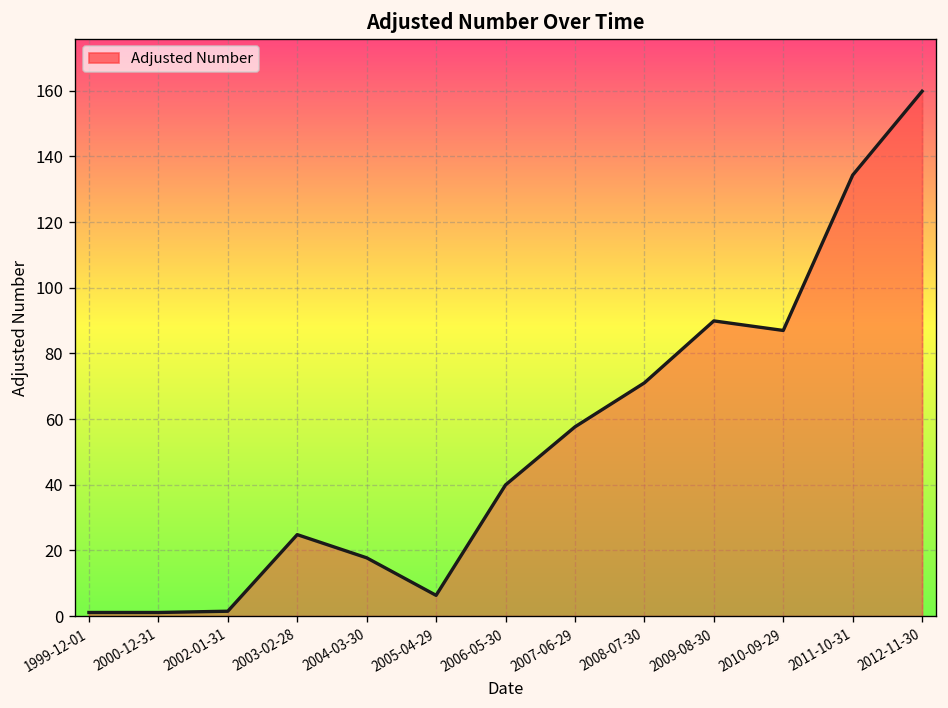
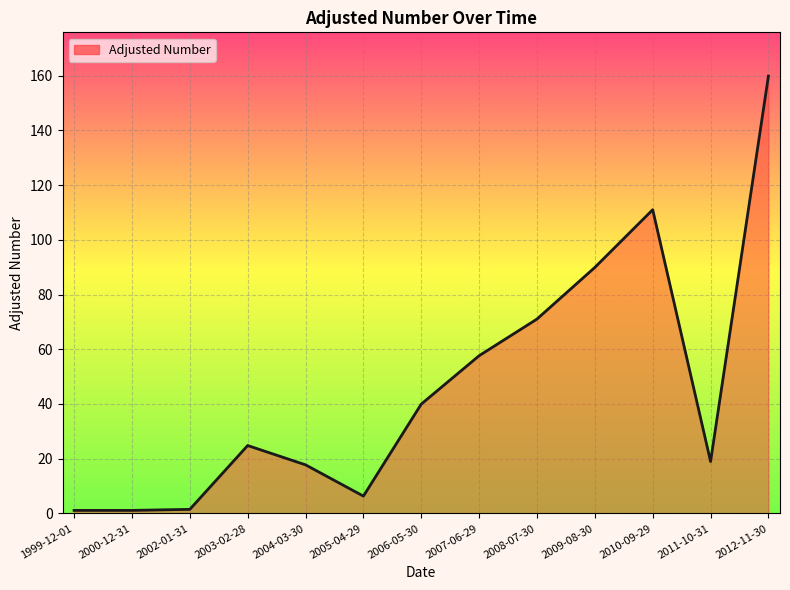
  {
    "1999-12-01": 1,
    "2000-12-31": 1,
    "2002-01-31": 1,
    "2003-02-28": 25,
    "2004-03-30": 18,
    "2005-04-29": 6,
    "2006-05-30": 40,
    "2007-06-29": 58,
    "2008-07-30": 71,
    "2009-08-30": 90,
-   "2010-09-29": 87,
-   "2011-10-31": 134,
+   "2010-09-29": 111,
+   "2011-10-31": 19,
    "2012-11-30": 160
  }
